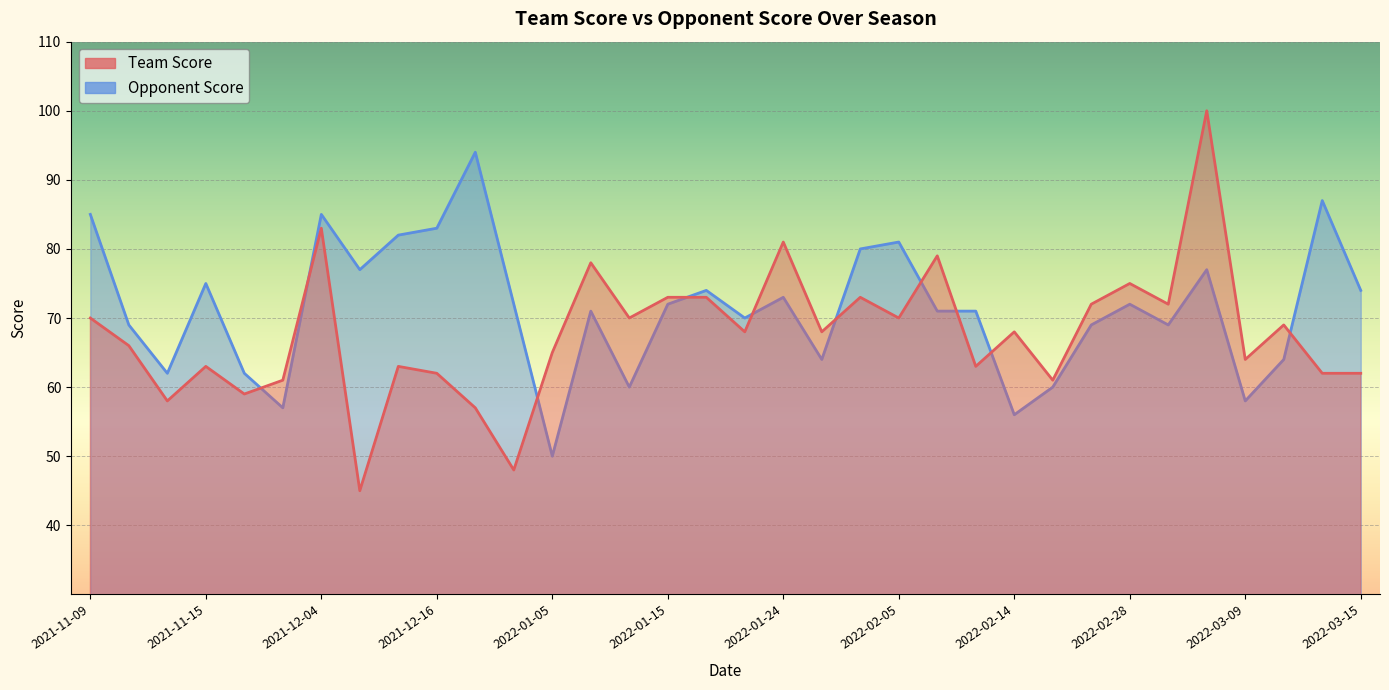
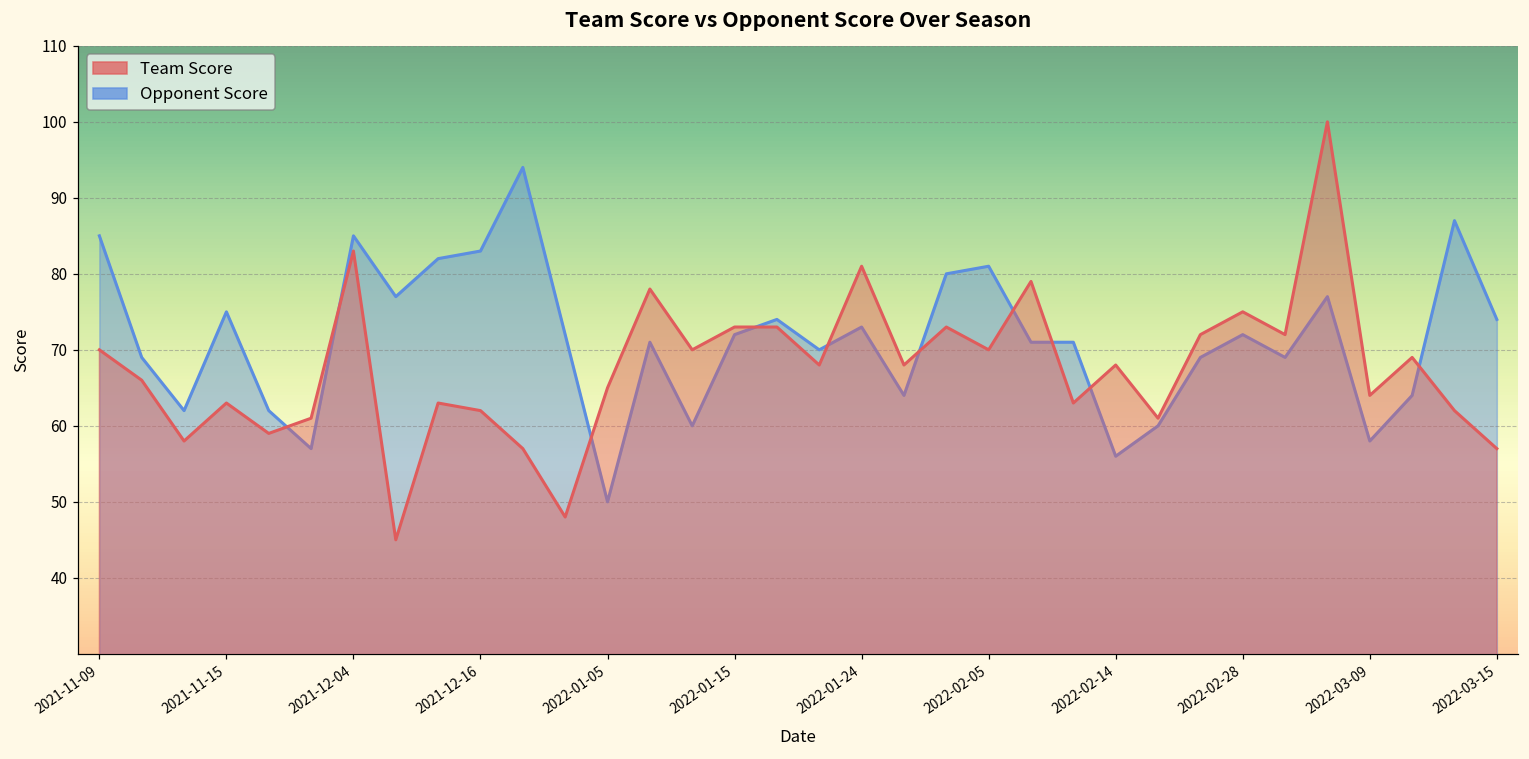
  {
    "Opponent Score": {
      "2021-11-09": 85,
      "2021-11-15": 75,
      "2021-12-04": 85,
      "2021-12-16": 83,
      "2022-01-05": 50,
      "2022-01-15": 72,
      "2022-01-24": 73,
      "2022-02-05": 81,
      "2022-02-14": 56,
      "2022-02-28": 72,
      "2022-03-09": 58,
      "2022-03-15": 74
    },
    "Team Score": {
      "2021-11-09": 70,
      "2021-11-15": 63,
      "2021-12-04": 83,
      "2021-12-16": 62,
      "2022-01-05": 65,
      "2022-01-15": 73,
      "2022-01-24": 81,
      "2022-02-05": 70,
      "2022-02-14": 68,
      "2022-02-28": 75,
      "2022-03-09": 64,
-     "2022-03-15": 62
+     "2022-03-15": 57
    }
  }
